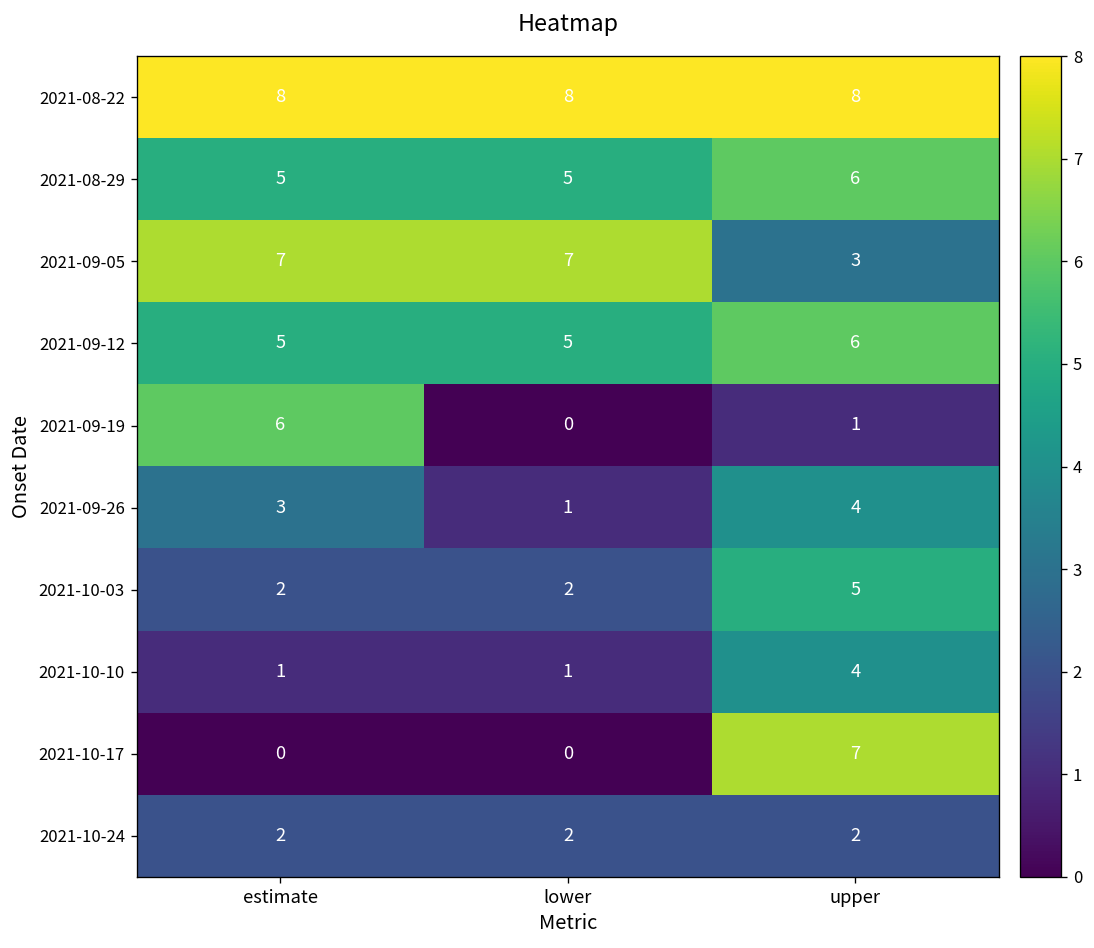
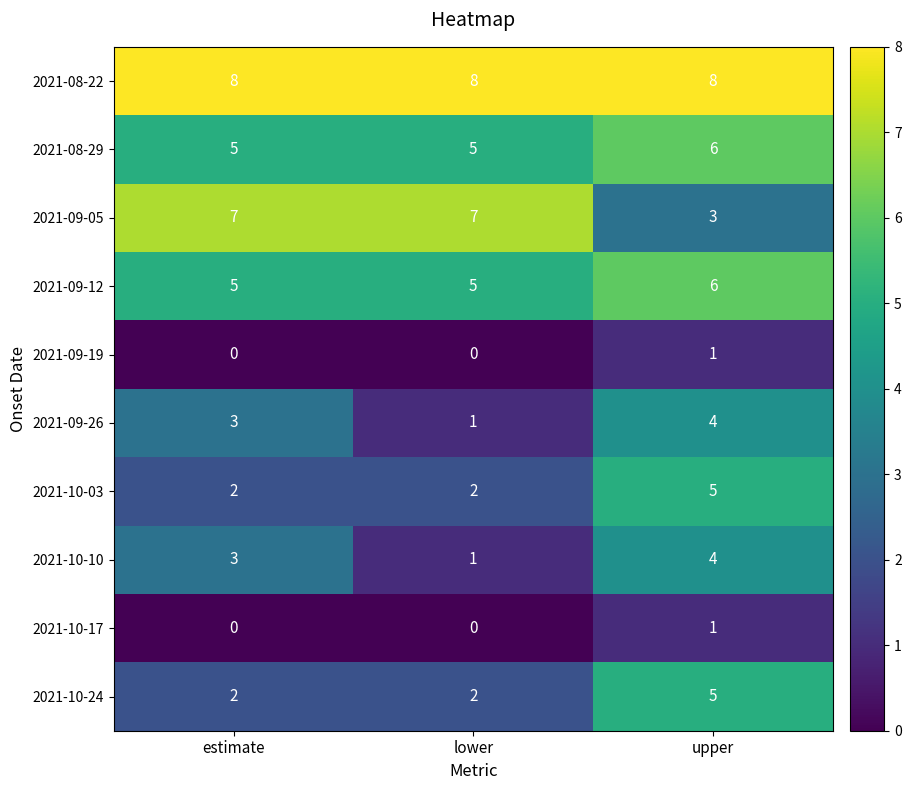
  {
    "2021-08-22": {
      "estimate": 8,
      "lower": 8,
      "upper": 8
    },
    "2021-08-29": {
      "estimate": 5,
      "lower": 5,
      "upper": 6
    },
    "2021-09-05": {
      "estimate": 7,
      "lower": 7,
      "upper": 3
    },
    "2021-09-12": {
      "estimate": 5,
      "lower": 5,
      "upper": 6
    },
    "2021-09-19": {
-     "estimate": 6,
+     "estimate": 0,
      "lower": 0,
      "upper": 1
    },
    "2021-09-26": {
      "estimate": 3,
      "lower": 1,
      "upper": 4
    },
    "2021-10-03": {
      "estimate": 2,
      "lower": 2,
      "upper": 5
    },
    "2021-10-10": {
-     "estimate": 1,
+     "estimate": 3,
      "lower": 1,
      "upper": 4
    },
    "2021-10-17": {
      "estimate": 0,
      "lower": 0,
-     "upper": 7
+     "upper": 1
    },
    "2021-10-24": {
      "estimate": 2,
      "lower": 2,
-     "upper": 2
+     "upper": 5
    }
  }
